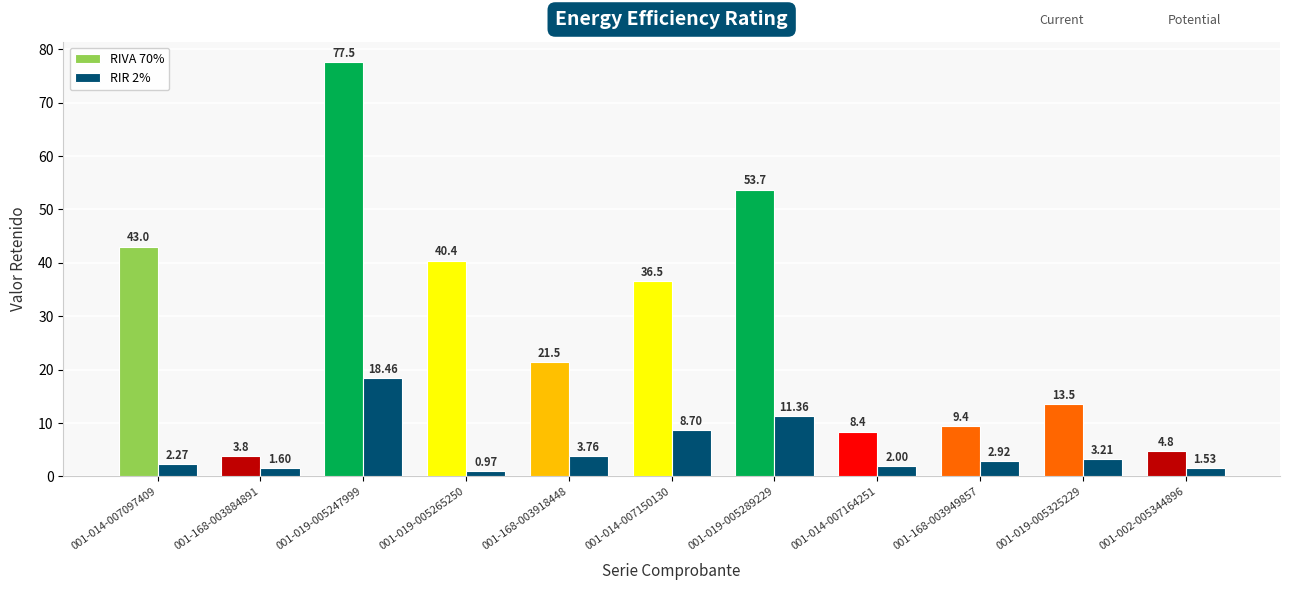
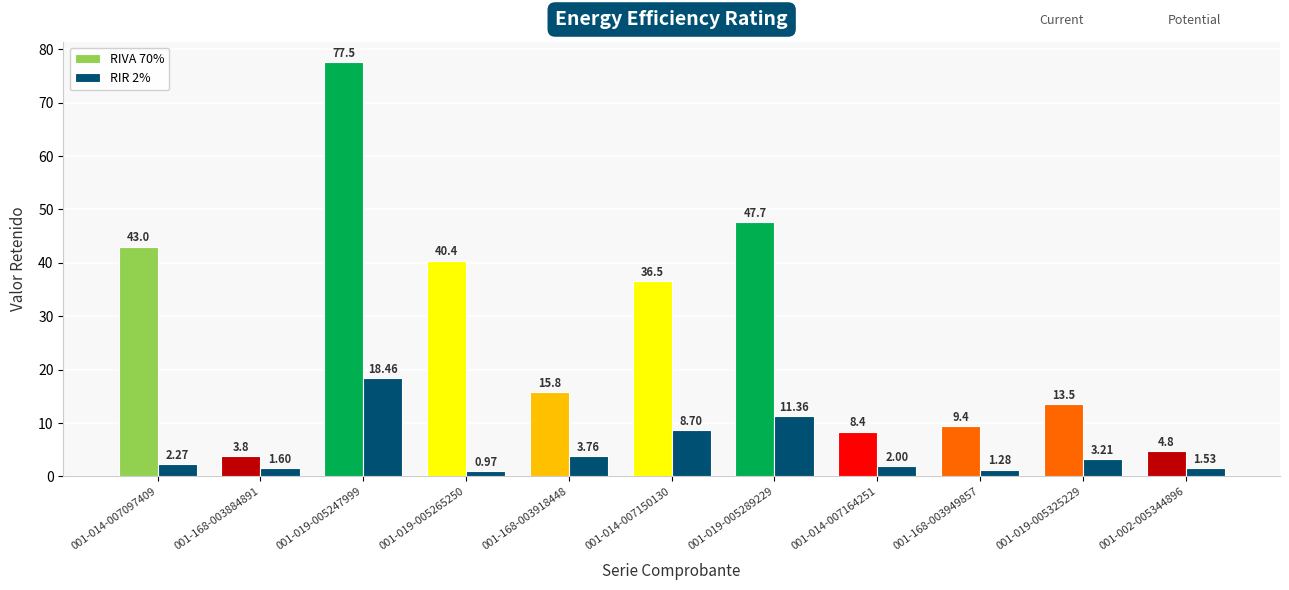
  {
    "RIVA 70%": {
      "001-014-007097409": 43.0,
      "001-168-003884891": 3.8,
      "001-019-005247999": 77.5,
      "001-019-005265250": 40.4,
-     "001-168-003918448": 21.5,
+     "001-168-003918448": 15.8,
      "001-014-007150130": 36.5,
-     "001-019-005289229": 53.7,
+     "001-019-005289229": 47.7,
      "001-014-007164251": 8.4,
      "001-168-003949857": 9.4,
      "001-019-005325229": 13.5,
      "001-002-005344896": 4.8
    },
    "RIR 2%": {
      "001-014-007097409": 2.27,
      "001-168-003884891": 1.60,
      "001-019-005247999": 18.46,
      "001-019-005265250": 0.97,
      "001-168-003918448": 3.76,
      "001-014-007150130": 8.70,
      "001-019-005289229": 11.36,
      "001-014-007164251": 2.00,
-     "001-168-003949857": 2.92,
+     "001-168-003949857": 1.28,
      "001-019-005325229": 3.21,
      "001-002-005344896": 1.53
    }
  }
